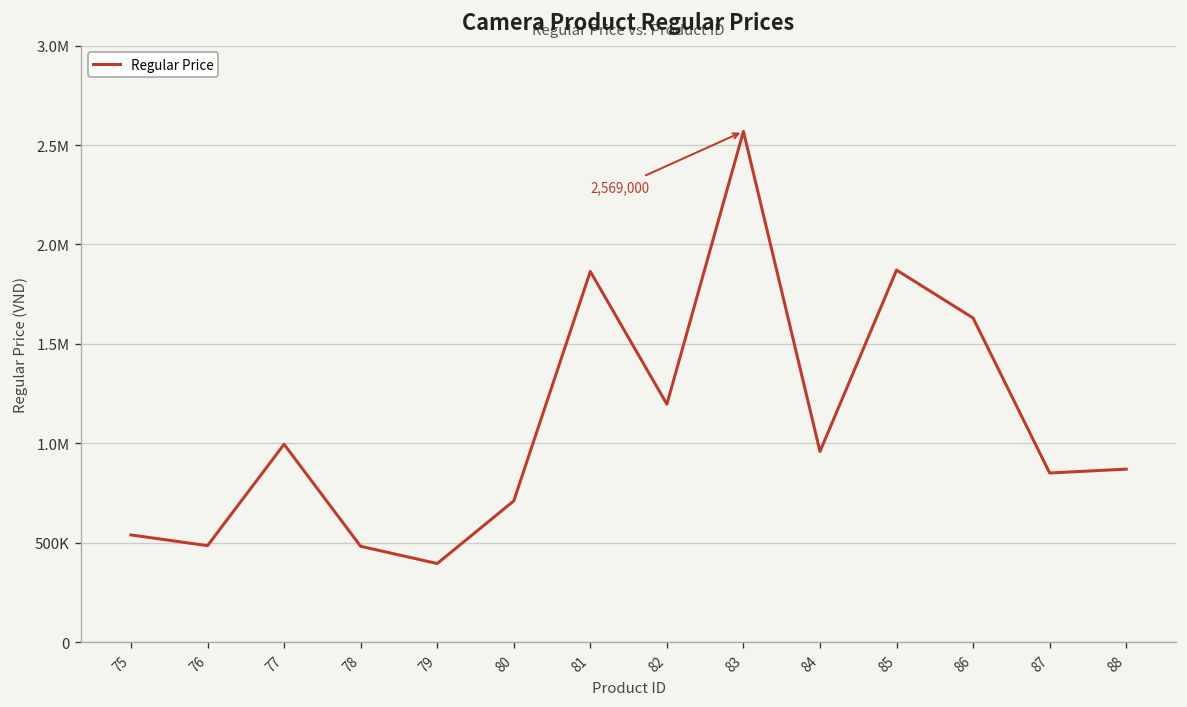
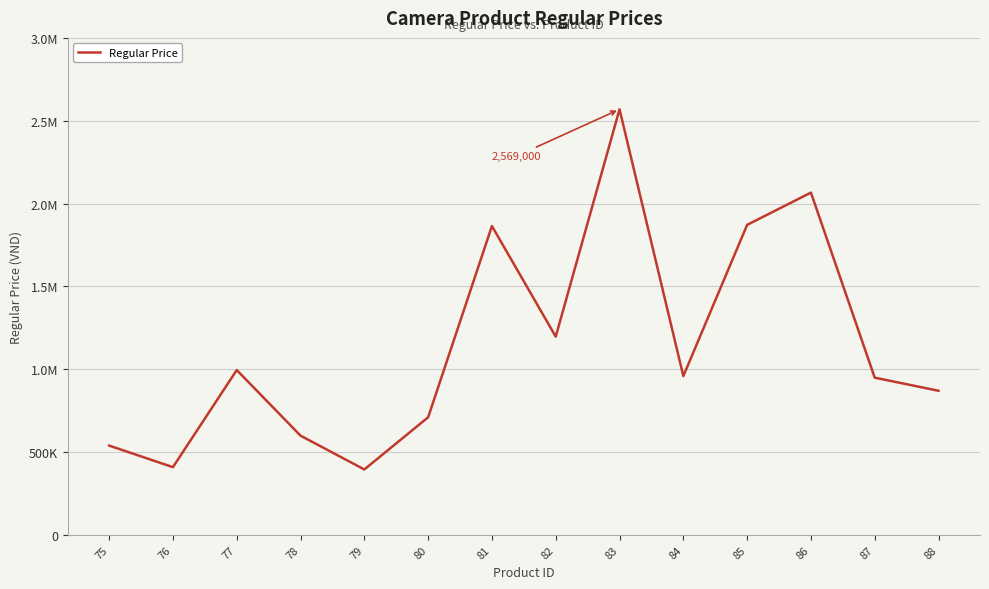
  {
    "75": 540000,
-   "76": 490000,
+   "76": 410000,
    "77": 1000000,
-   "78": 480000,
+   "78": 600000,
    "79": 400000,
    "80": 710000,
    "81": 1860000,
    "82": 1200000,
    "84": 960000,
    "85": 1870000,
-   "86": 1630000,
-   "87": 850000,
+   "86": 2070000,
+   "87": 950000,
    "88": 870000
  }
